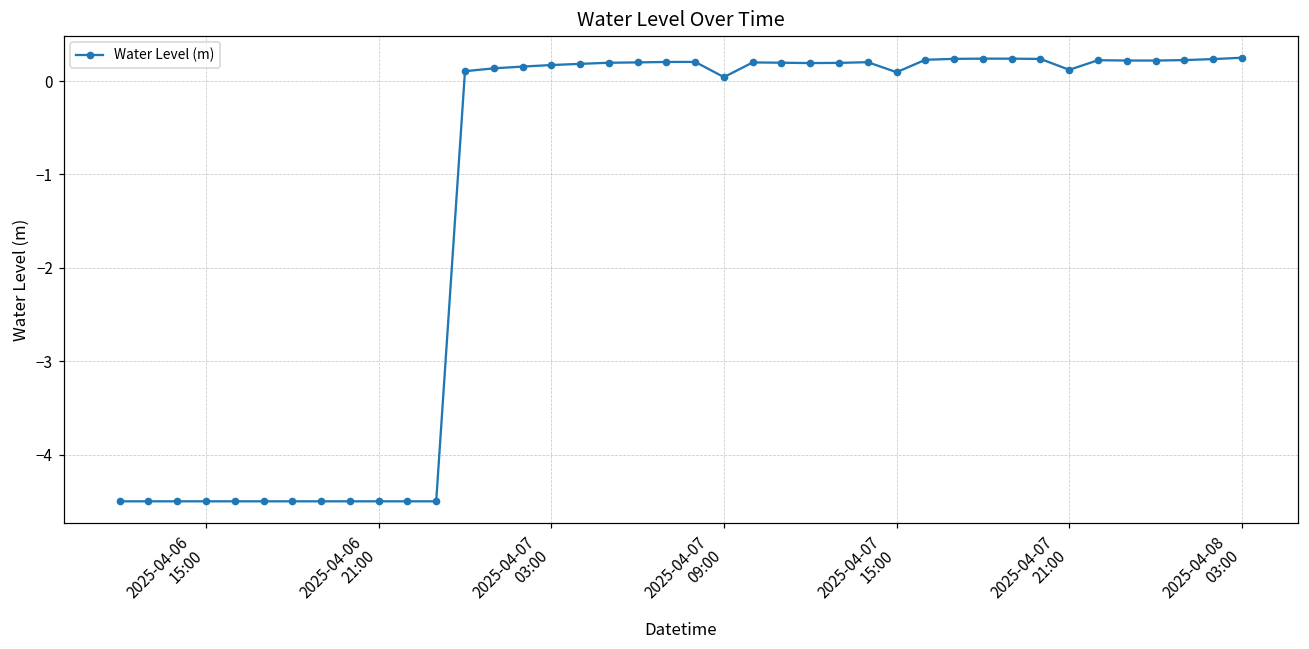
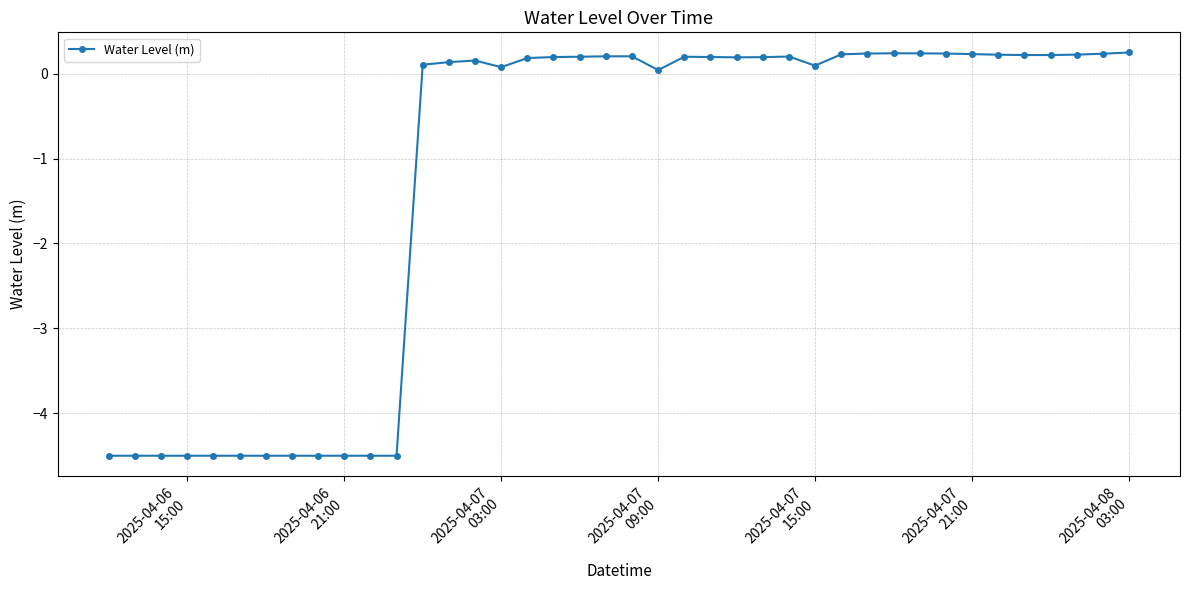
  {
    "2025-04-06 15:00": -4.5,
    "2025-04-06 21:00": -4.5,
-   "2025-04-07 03:00": 0.2,
+   "2025-04-07 03:00": 0.1,
    "2025-04-07 09:00": 0.0,
    "2025-04-07 15:00": 0.1,
-   "2025-04-07 21:00": 0.1,
+   "2025-04-07 21:00": 0.2,
    "2025-04-08 03:00": 0.3
  }
